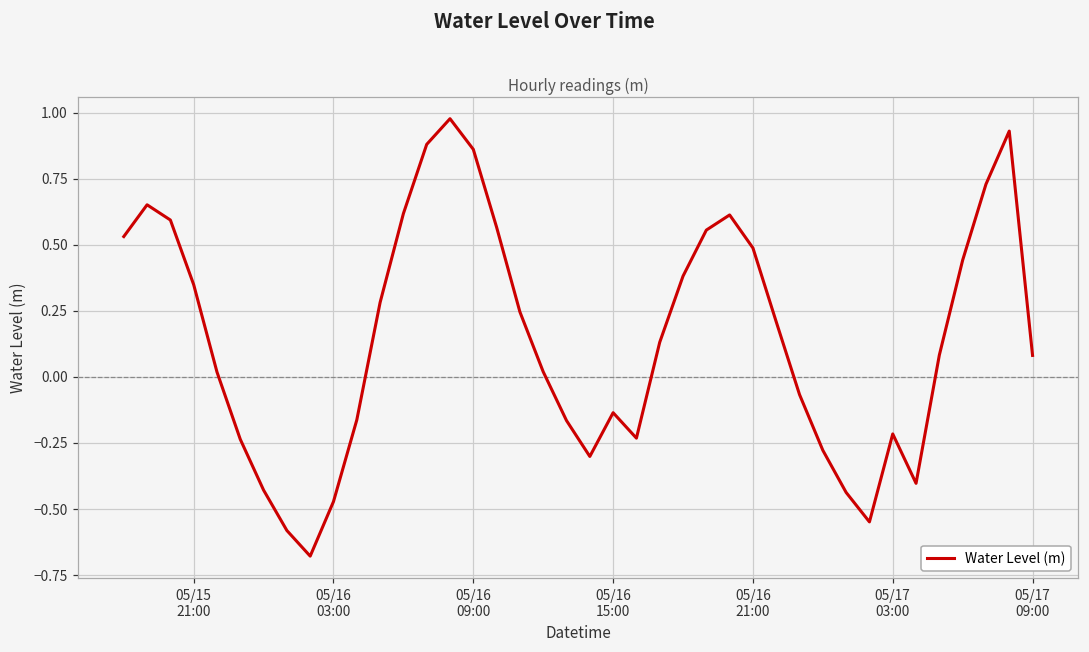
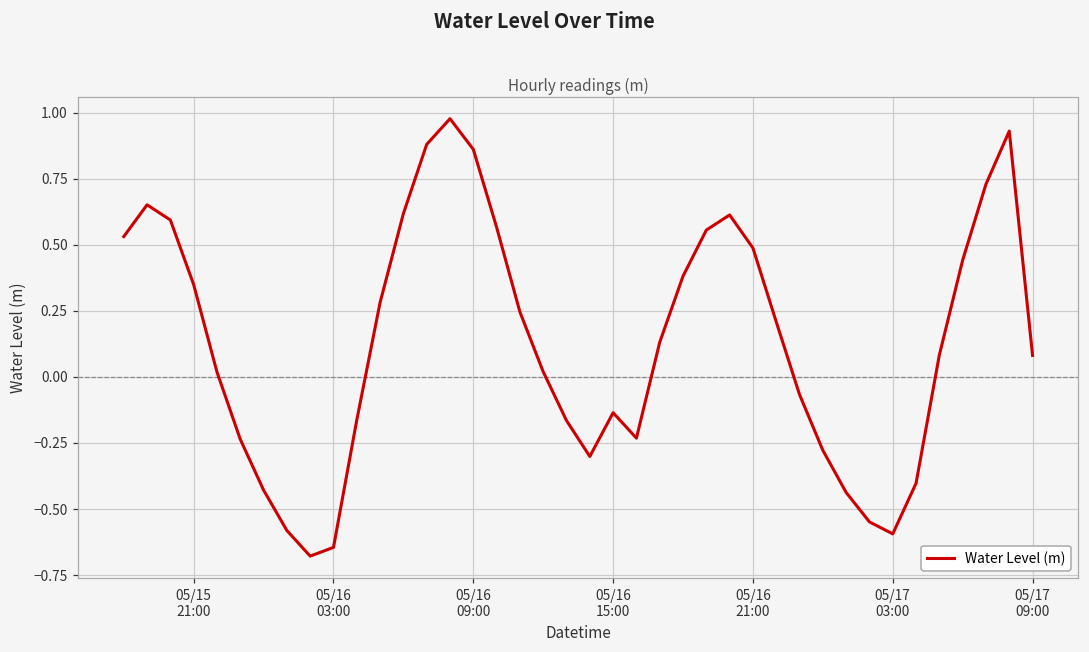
  {
    "05/15 21:00": 0.35,
-   "05/16 03:00": -0.47,
+   "05/16 03:00": -0.65,
    "05/16 09:00": 0.86,
    "05/16 15:00": -0.14,
    "05/16 21:00": 0.49,
-   "05/17 03:00": -0.22,
+   "05/17 03:00": -0.60,
    "05/17 09:00": 0.08
  }
